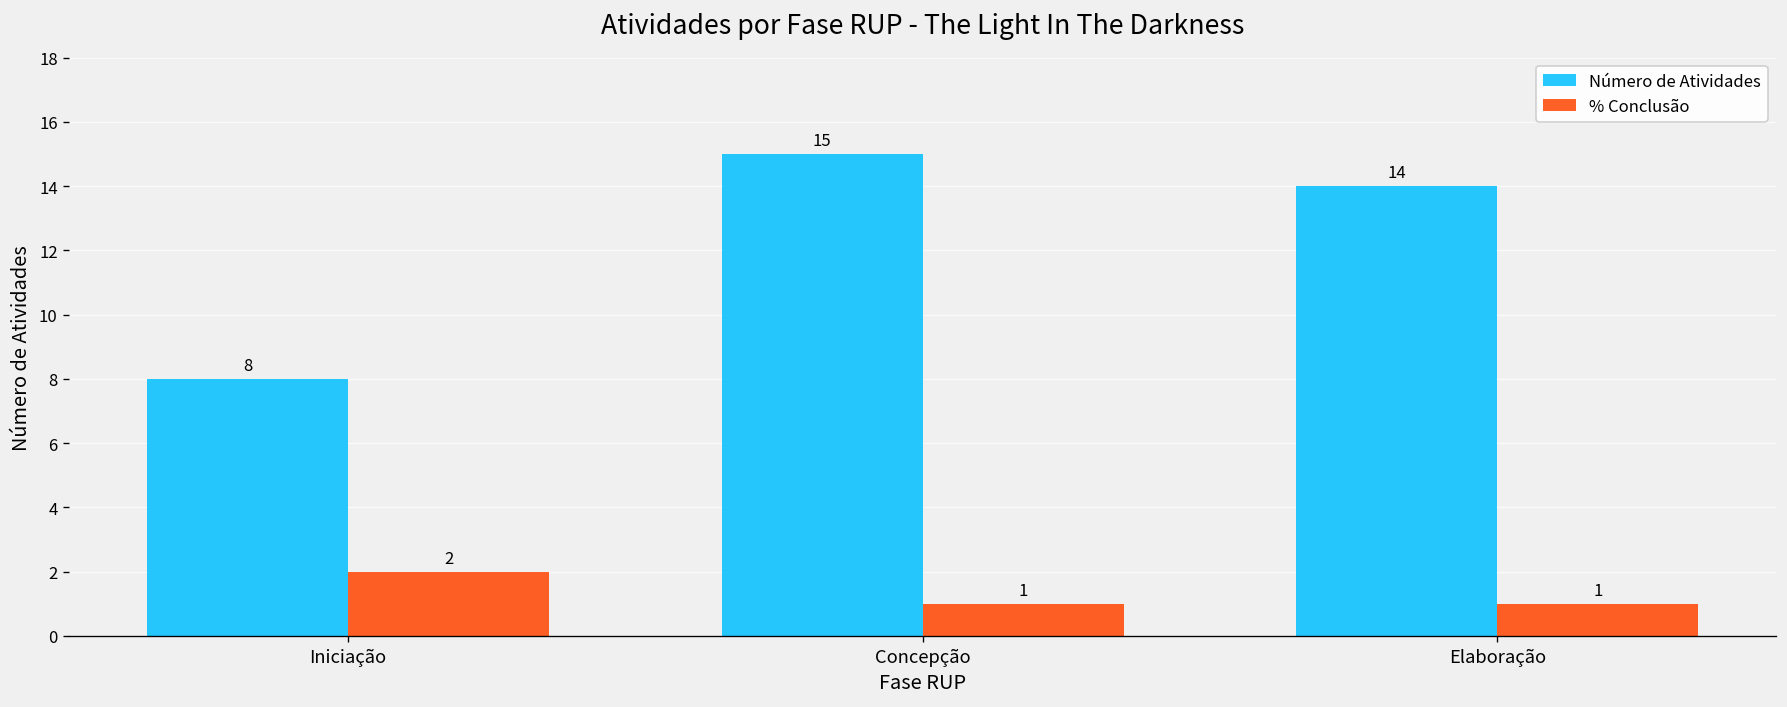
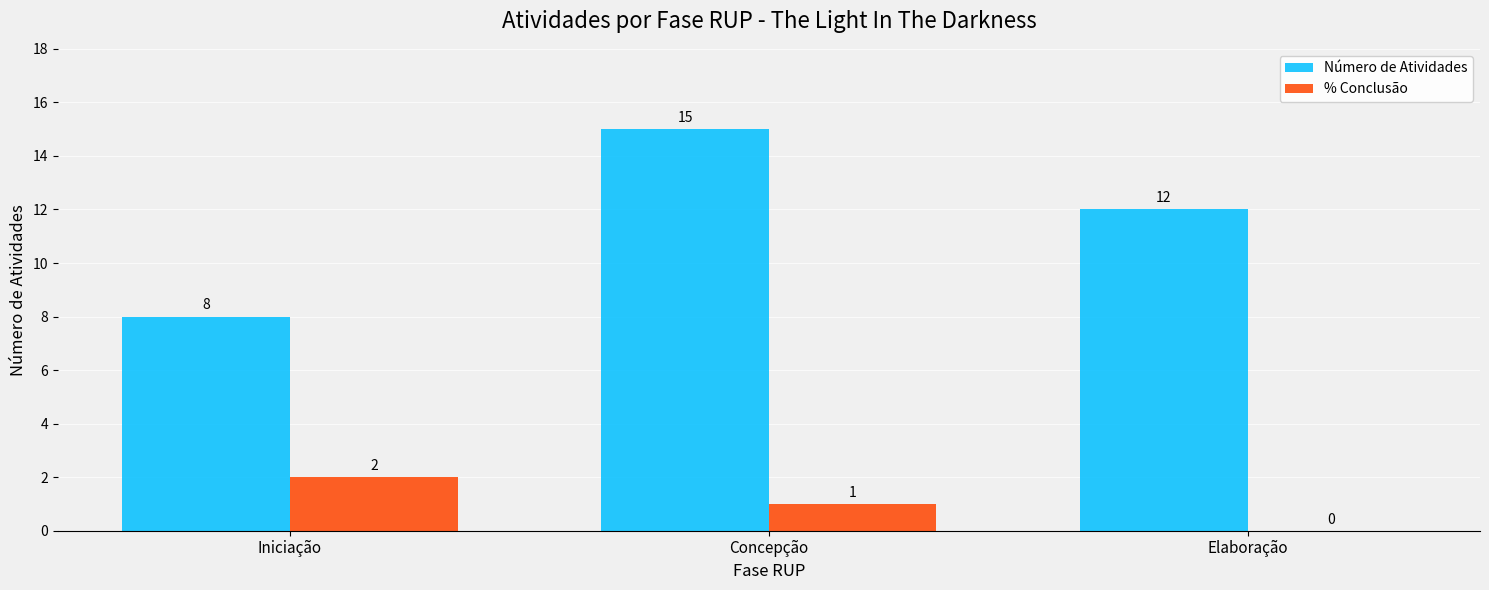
  {
    "Número de Atividades": {
      "Iniciação": 8,
      "Concepção": 15,
-     "Elaboração": 14
+     "Elaboração": 12
    },
    "% Conclusão": {
      "Iniciação": 2,
      "Concepção": 1,
-     "Elaboração": 1
+     "Elaboração": 0
    }
  }
